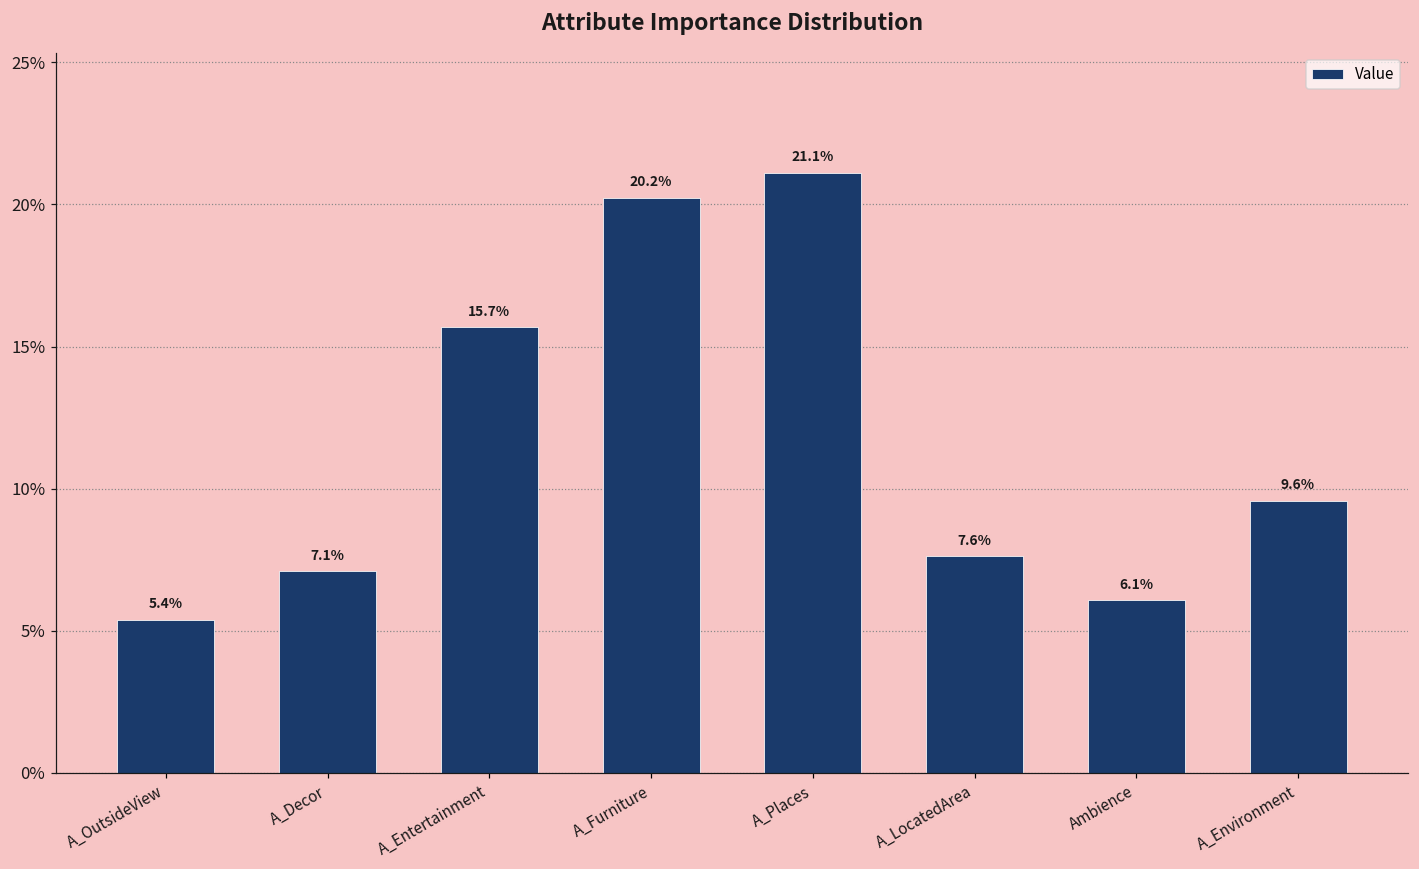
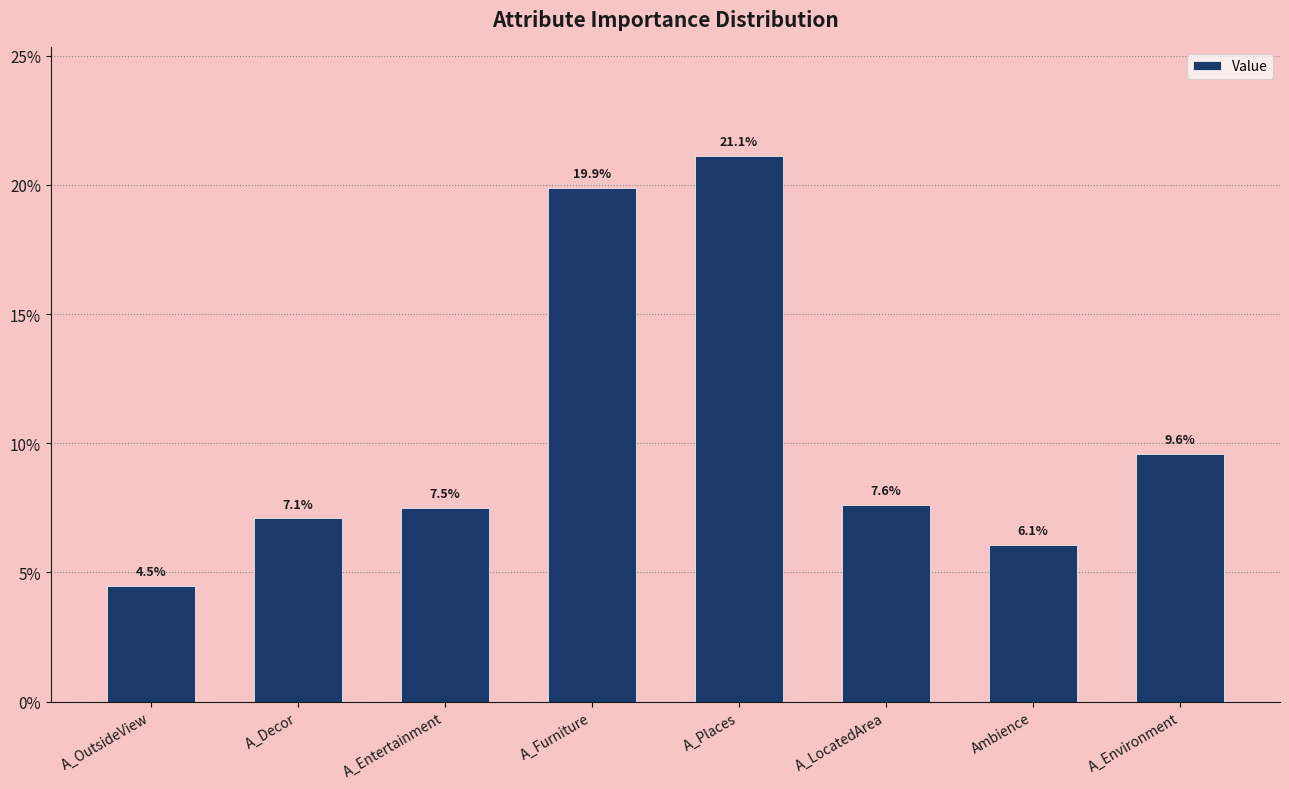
  {
-   "A_OutsideView": "5.4%",
+   "A_OutsideView": "4.5%",
    "A_Decor": "7.1%",
-   "A_Entertainment": "15.7%",
-   "A_Furniture": "20.2%",
+   "A_Entertainment": "7.5%",
+   "A_Furniture": "19.9%",
    "A_Places": "21.1%",
    "A_LocatedArea": "7.6%",
    "Ambience": "6.1%",
    "A_Environment": "9.6%"
  }
